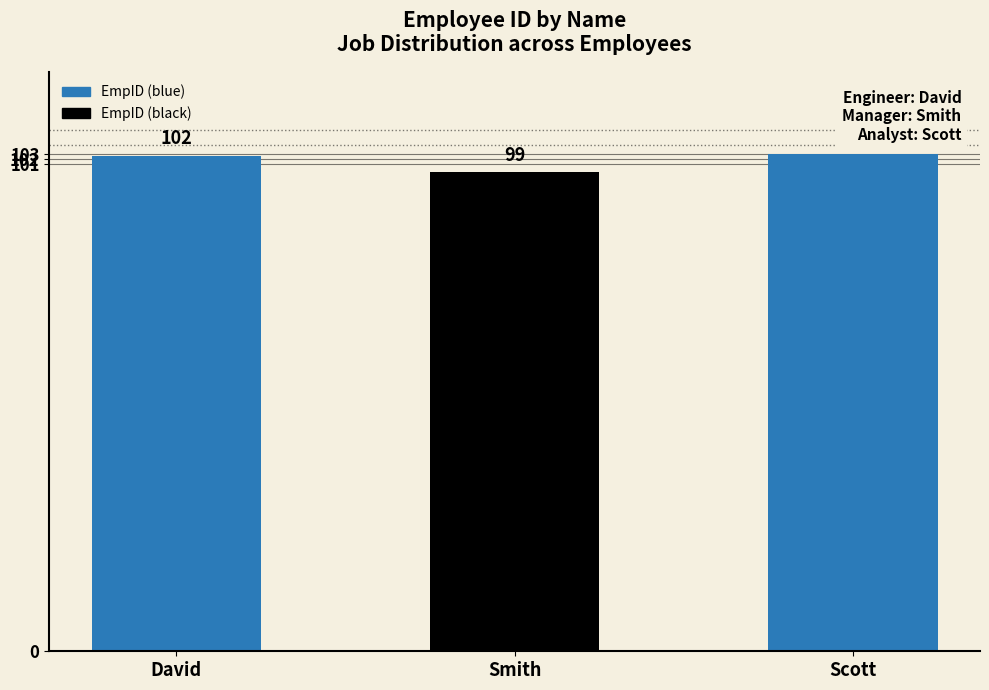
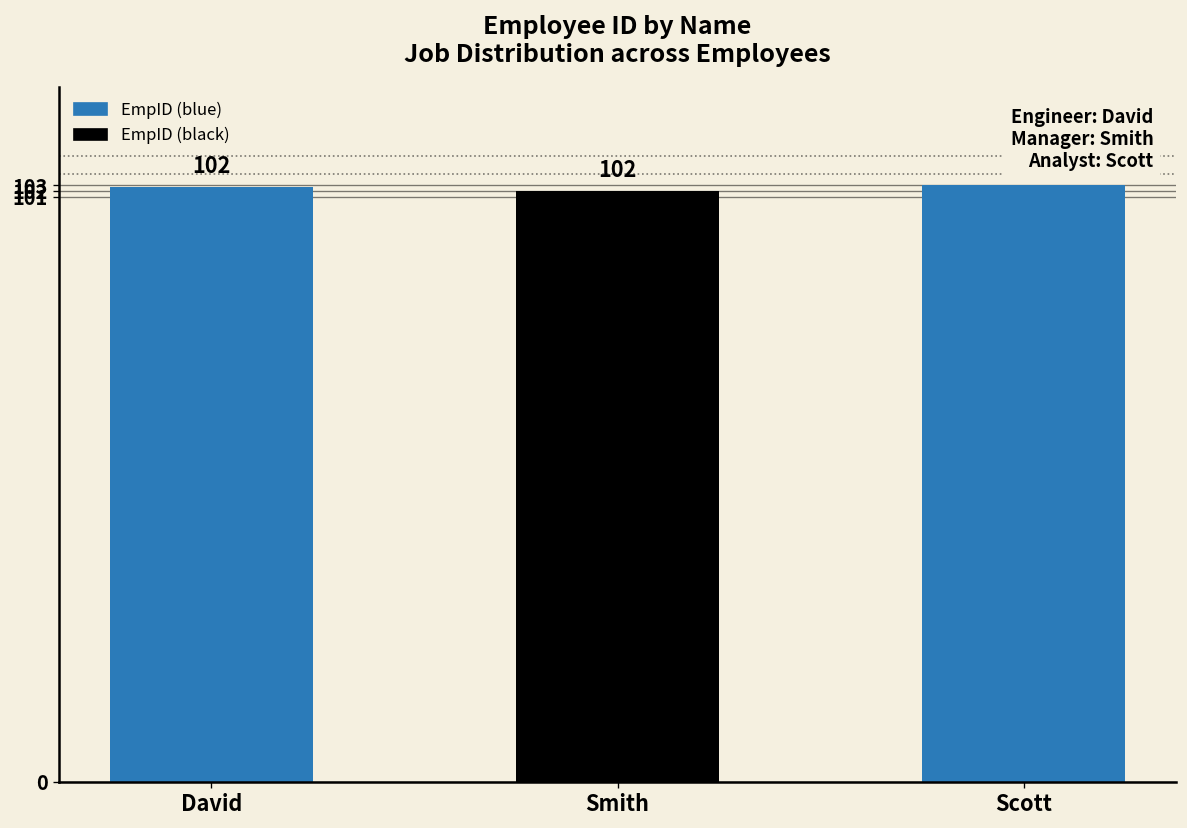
  {
-   "Smith": 99
+   "Smith": 102
  }
